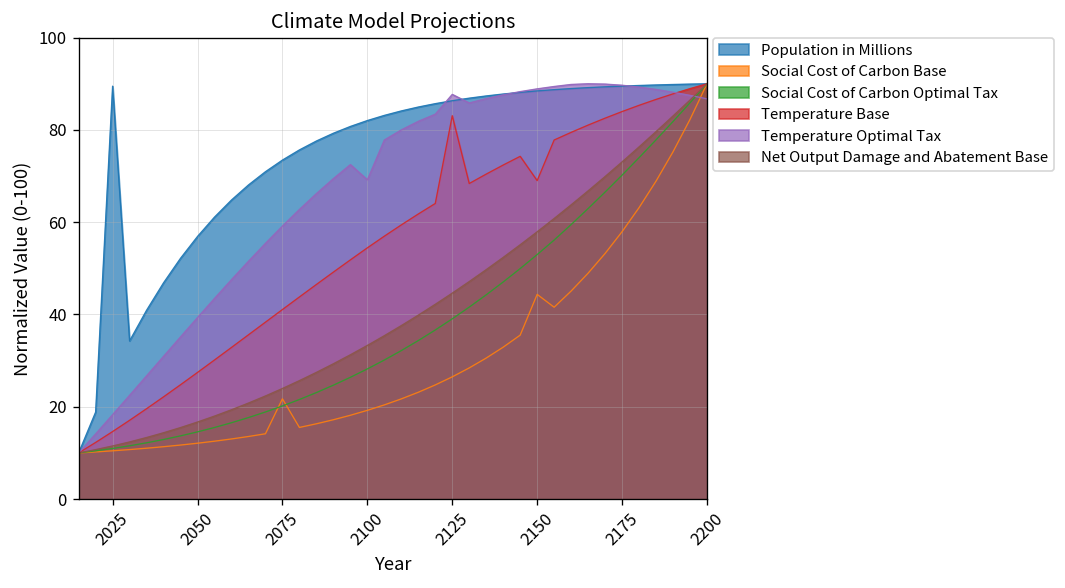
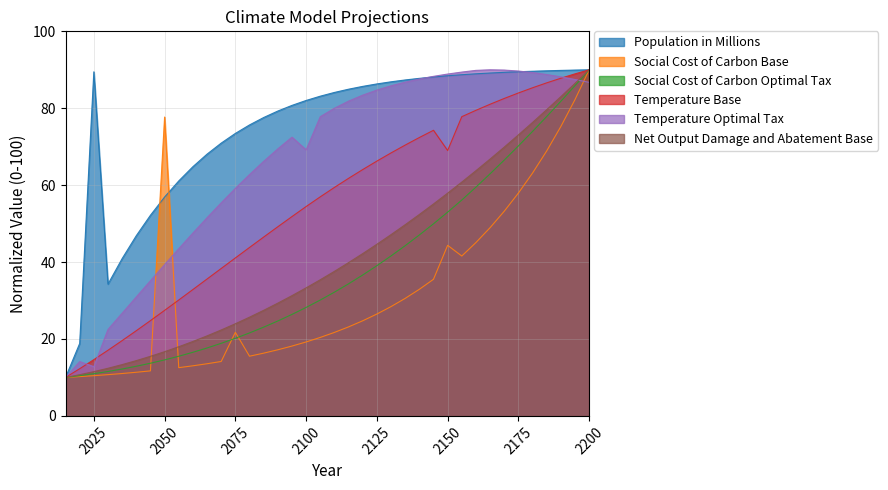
  {
    "Population in Millions": {
      "2025": 89,
      "2050": 57,
      "2075": 73,
      "2100": 82,
      "2125": 86
    },
    "Social Cost of Carbon Base": {
-     "2050": 12,
+     "2050": 78,
      "2075": 22,
      "2100": 19,
      "2125": 26,
      "2150": 44,
      "2175": 58
    },
    "Social Cost of Carbon Optimal Tax": {
      "2050": 15,
      "2075": 20,
      "2100": 28,
      "2125": 39,
      "2150": 53,
      "2175": 70
    },
    "Temperature Base": {
      "2025": 15,
      "2050": 27,
      "2075": 41,
      "2100": 54,
-     "2125": 83,
+     "2125": 66,
      "2150": 69,
      "2175": 84
    },
    "Temperature Optimal Tax": {
-     "2025": 18,
+     "2025": 13,
      "2050": 39,
      "2075": 59,
      "2100": 69,
-     "2125": 88,
+     "2125": 85,
      "2200": 87
    },
    "Net Output Damage and Abatement Base": {
      "2050": 17,
      "2075": 24,
      "2100": 33,
      "2125": 45,
      "2150": 58,
      "2175": 73
    }
  }
